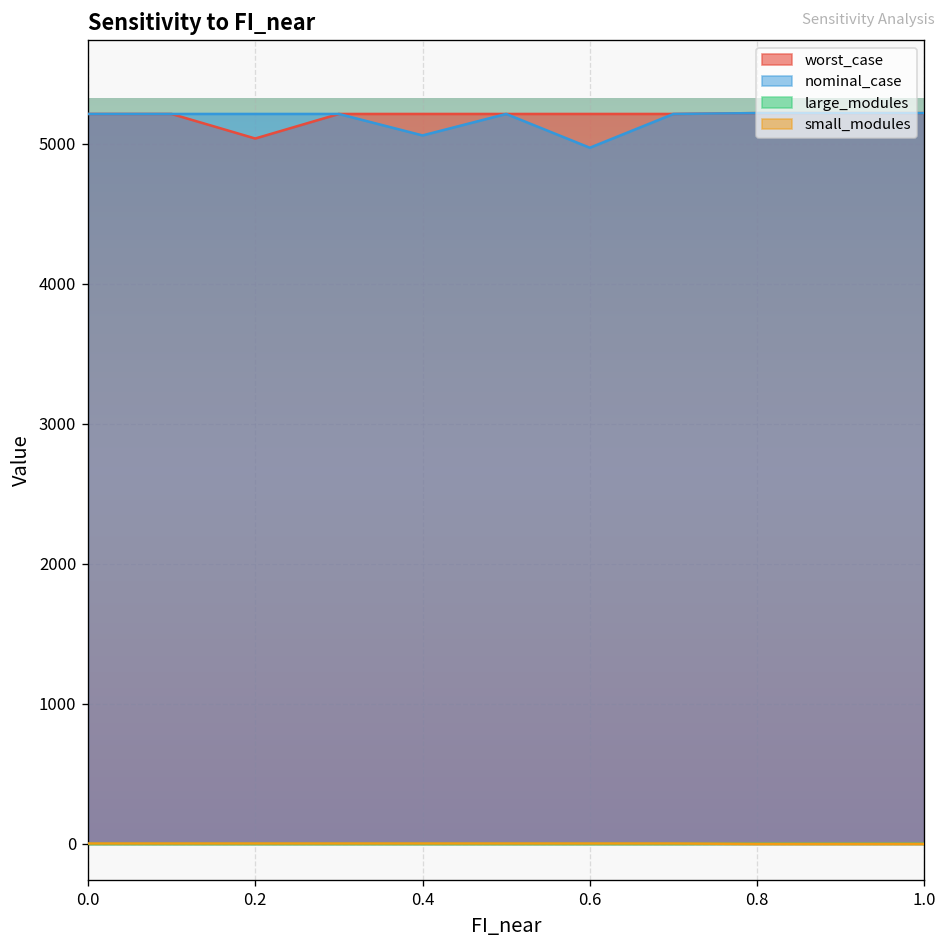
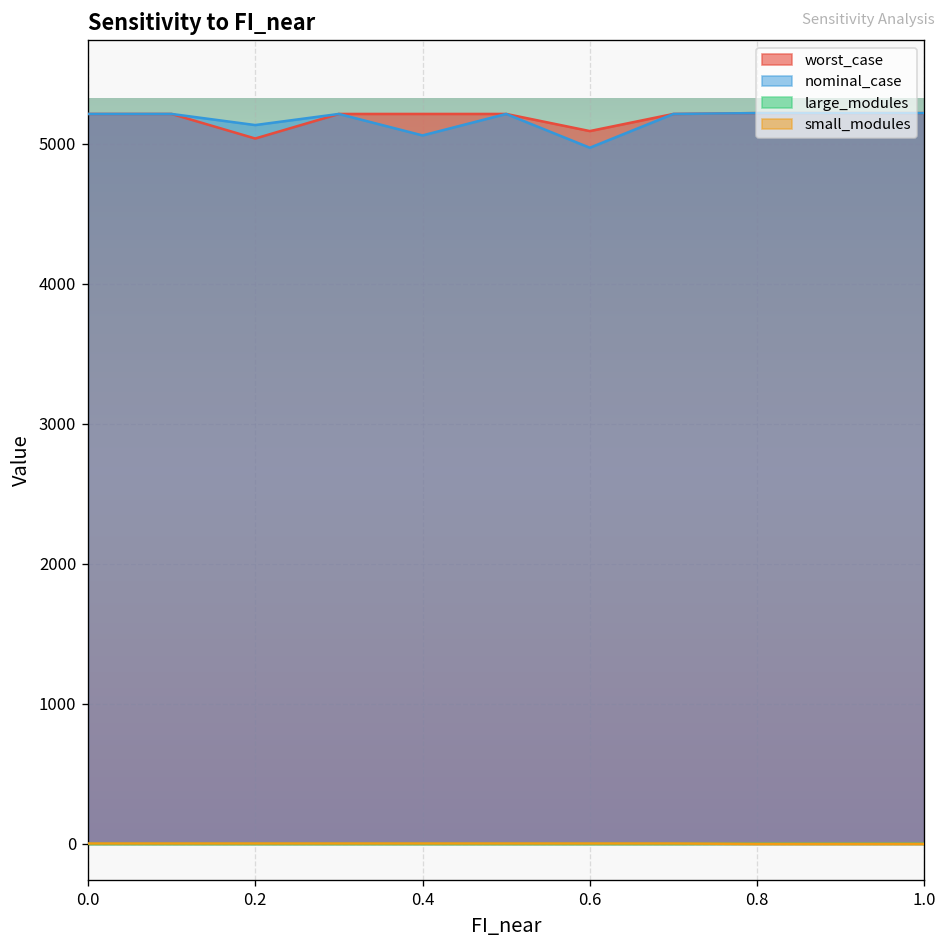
  {
    "worst_case": {
      "0.2": 5040,
      "0.4": 5210,
-     "0.6": 5210
+     "0.6": 5090
    },
    "nominal_case": {
-     "0.2": 5210,
+     "0.2": 5140,
      "0.4": 5060,
      "0.6": 4970
    },
    "small_modules": {
      "0.0": 0,
      "0.2": 0,
      "0.4": 0,
      "0.6": 0,
      "0.8": 0,
      "1.0": 0
    }
  }
